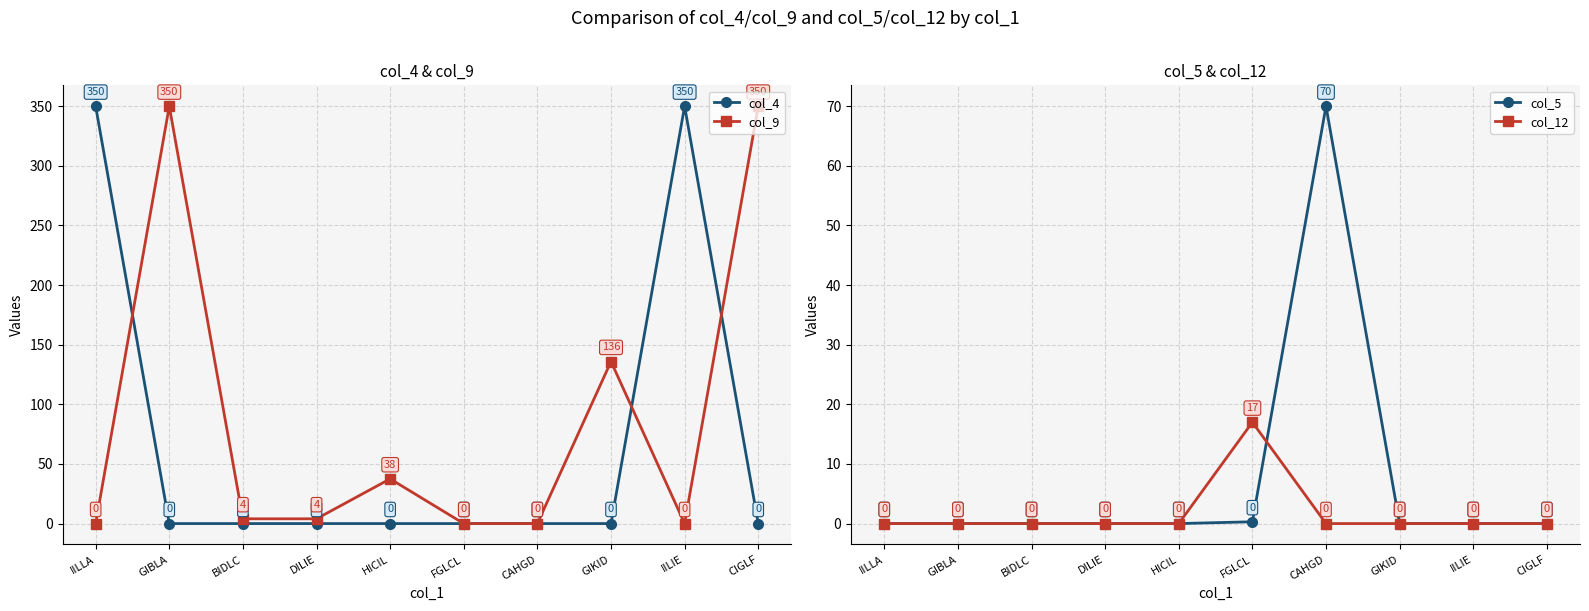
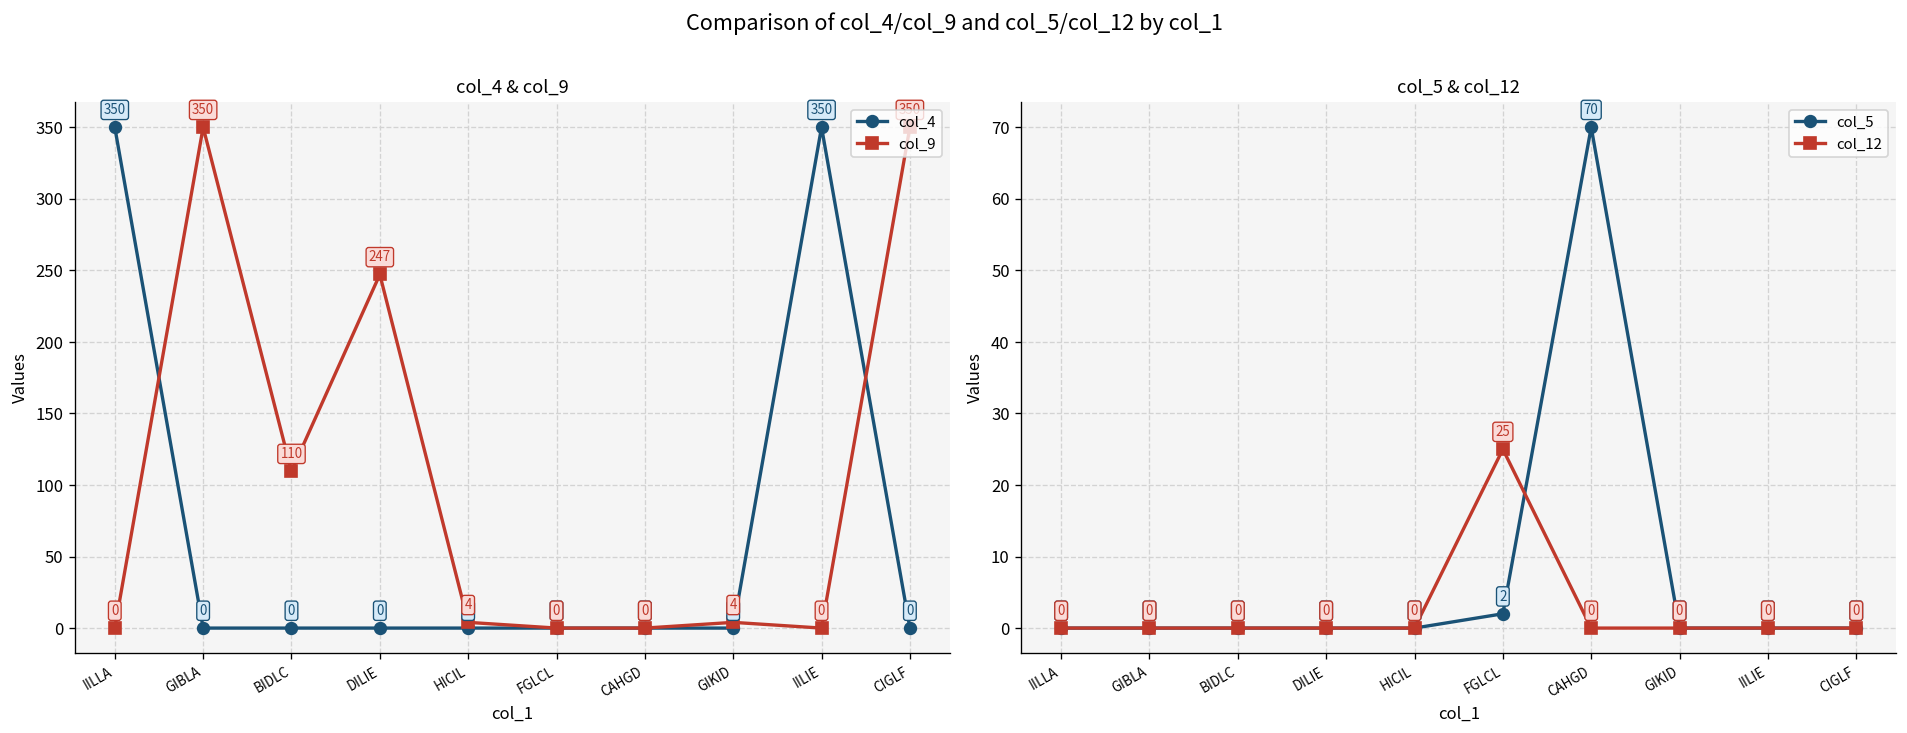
  {
    "col_4 & col_9": {
      "col_9": {
-       "BIDLC": 4,
-       "DILIE": 4,
-       "HICIL": 38,
-       "GIKID": 136
+       "BIDLC": 110,
+       "DILIE": 247,
+       "HICIL": 4,
+       "GIKID": 4
      }
    },
    "col_5 & col_12": {
      "col_5": {
-       "FGLCL": 0
+       "FGLCL": 2
      },
      "col_12": {
-       "FGLCL": 17
+       "FGLCL": 25
      }
    }
  }
